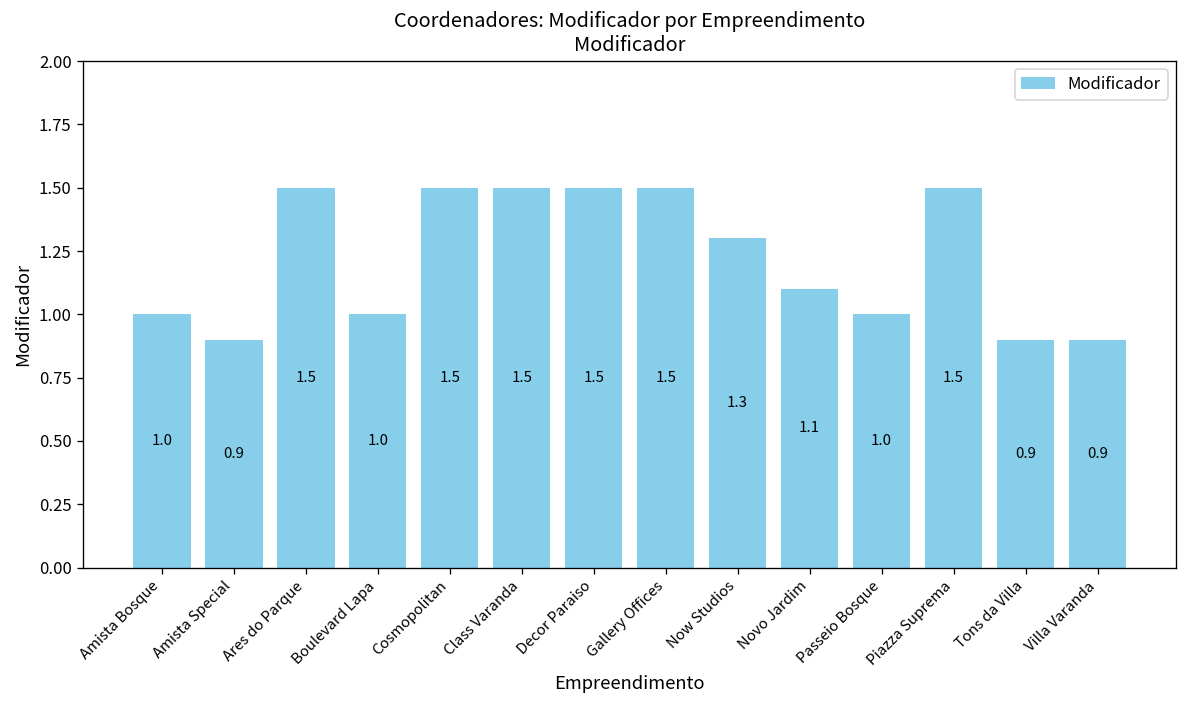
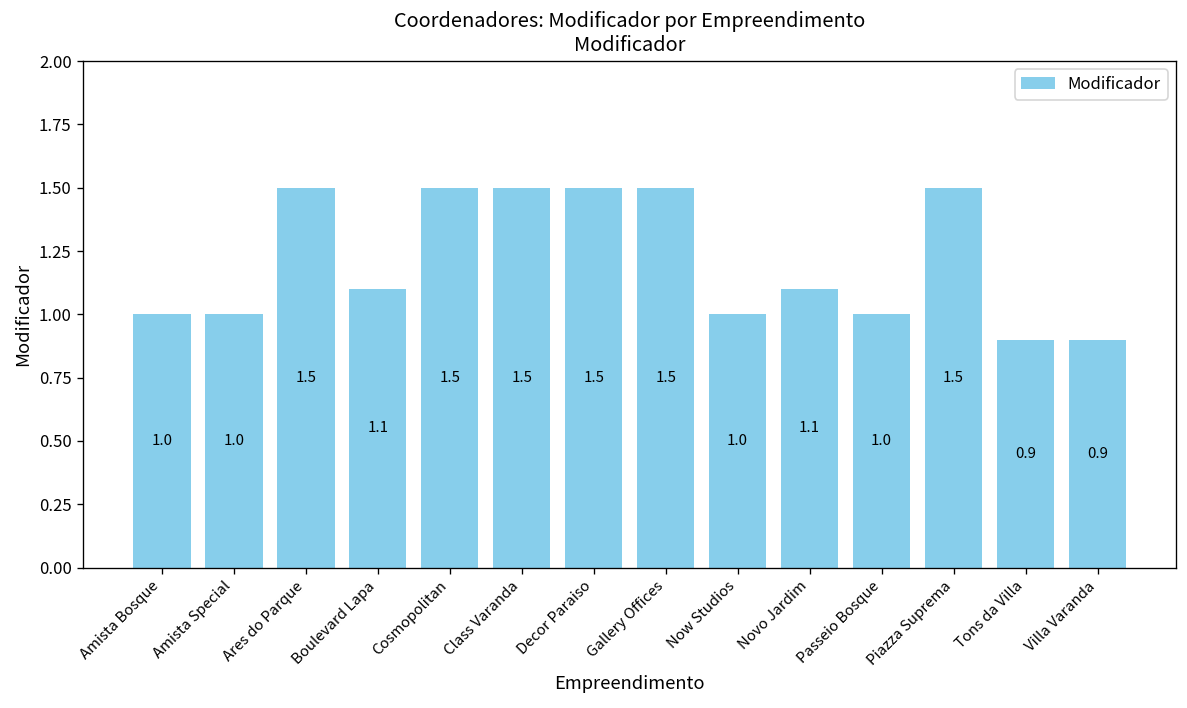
  {
    "Amista Bosque": 1.0,
-   "Amista Special": 0.9,
+   "Amista Special": 1.0,
    "Ares do Parque": 1.5,
-   "Boulevard Lapa": 1.0,
+   "Boulevard Lapa": 1.1,
    "Cosmopolitan": 1.5,
    "Class Varanda": 1.5,
    "Decor Paraiso": 1.5,
    "Gallery Offices": 1.5,
-   "Now Studios": 1.3,
+   "Now Studios": 1.0,
    "Novo Jardim": 1.1,
    "Passeio Bosque": 1.0,
    "Piazza Suprema": 1.5,
    "Tons da Villa": 0.9,
    "Villa Varanda": 0.9
  }
